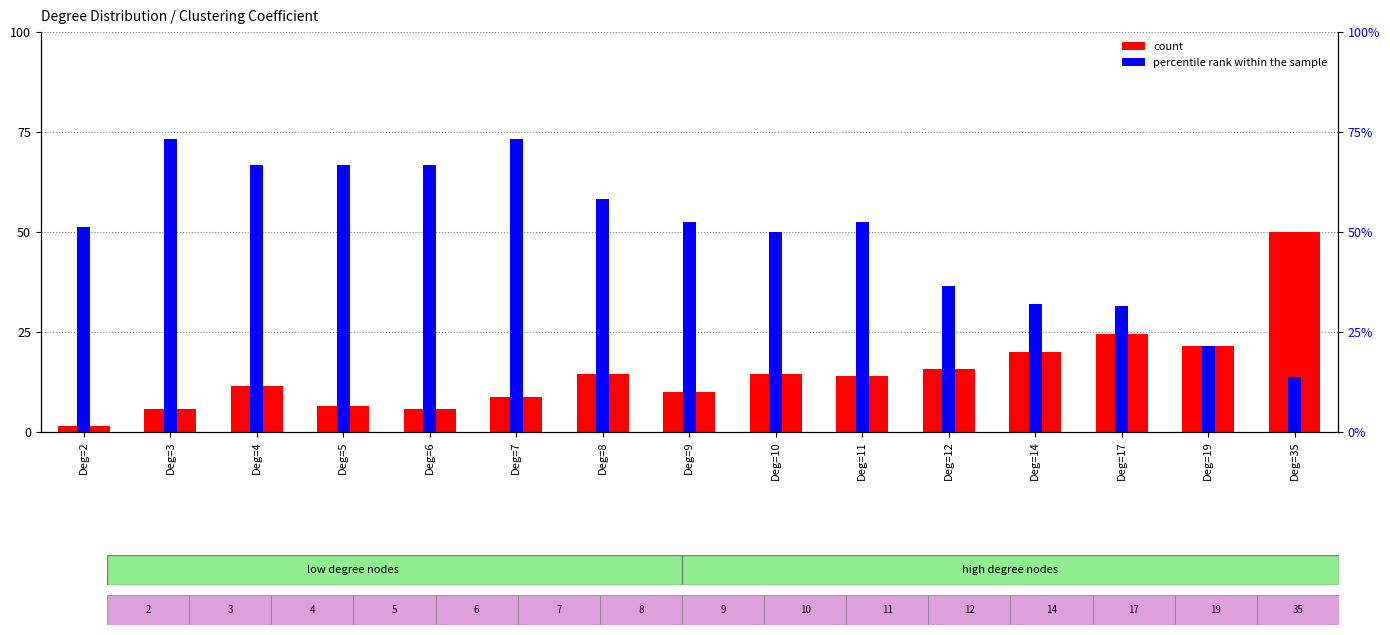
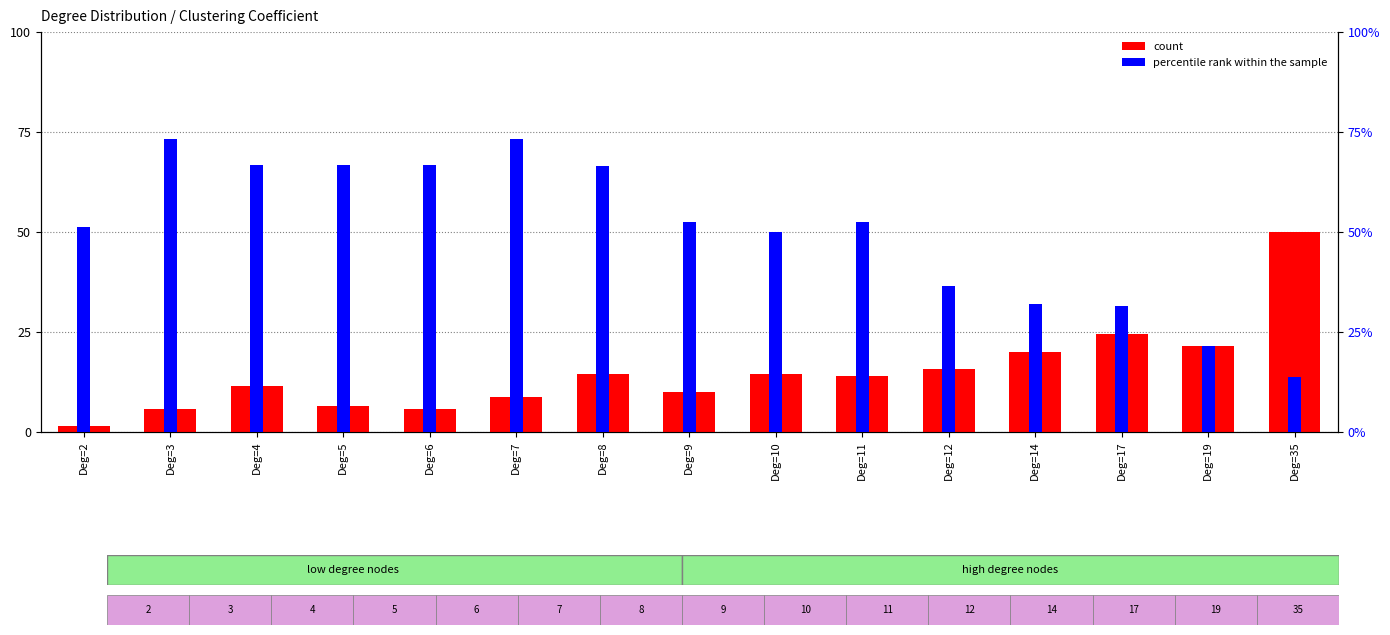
  {
    "count": {
      "Deg=2": "1",
      "Deg=3": "6",
      "Deg=4": "11",
      "Deg=5": "7",
      "Deg=6": "6",
      "Deg=7": "9",
      "Deg=8": "14",
      "Deg=9": "10",
      "Deg=10": "14",
      "Deg=11": "14",
      "Deg=12": "16",
      "Deg=14": "20",
      "Deg=17": "24",
      "Deg=19": "21",
      "Deg=35": "50"
    },
    "percentile rank within the sample": {
      "Deg=2": "51%",
      "Deg=3": "73%",
      "Deg=4": "67%",
      "Deg=5": "67%",
      "Deg=6": "67%",
      "Deg=7": "73%",
-     "Deg=8": "58%",
+     "Deg=8": "67%",
      "Deg=9": "52%",
      "Deg=10": "50%",
      "Deg=11": "53%",
      "Deg=12": "36%",
      "Deg=14": "32%",
      "Deg=17": "31%",
      "Deg=19": "21%",
      "Deg=35": "14%"
    }
  }
